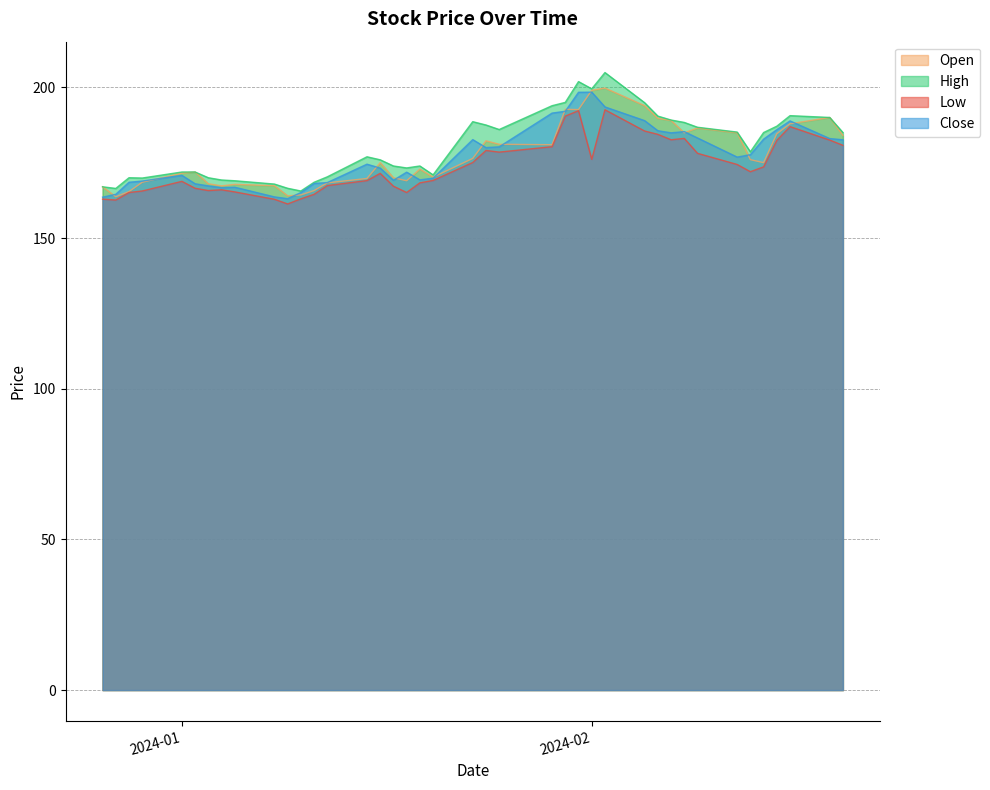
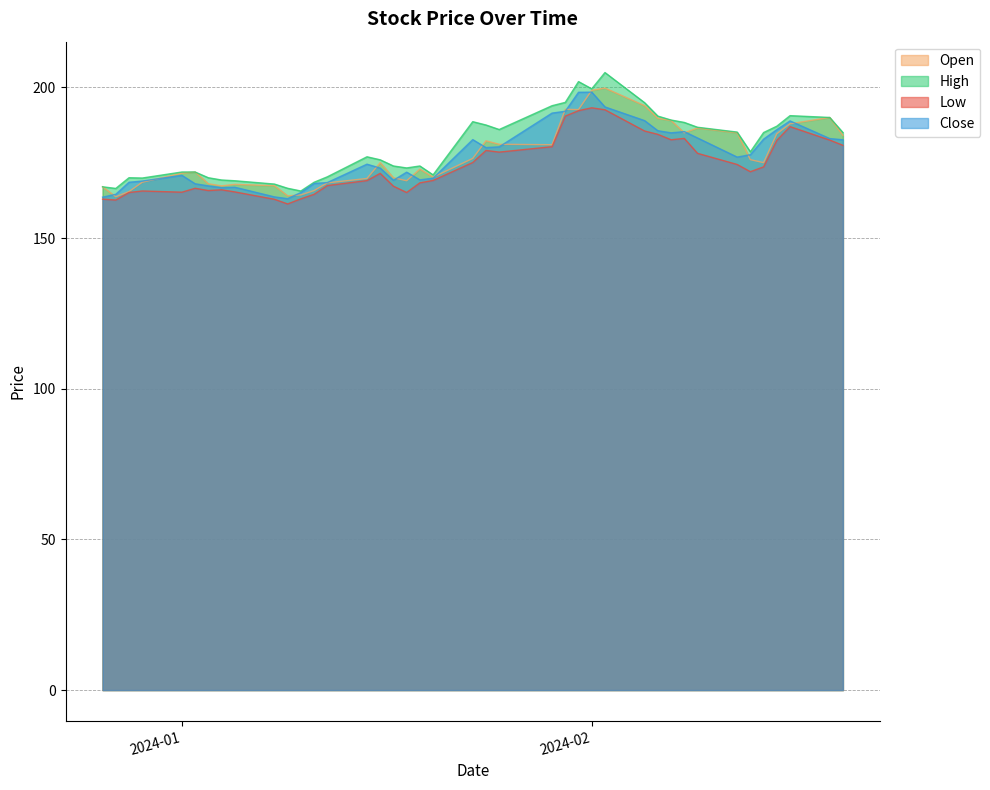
  {
    "Low": {
-     "2024-01": 169,
-     "2024-02": 176
+     "2024-01": 165,
+     "2024-02": 193
    }
  }
